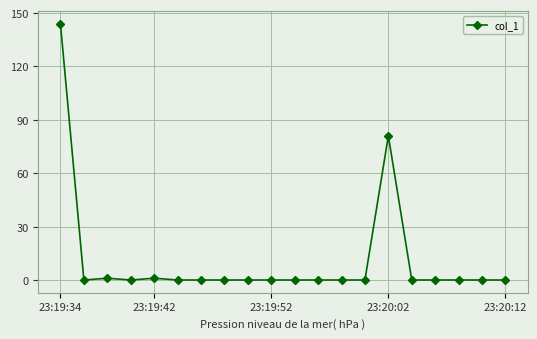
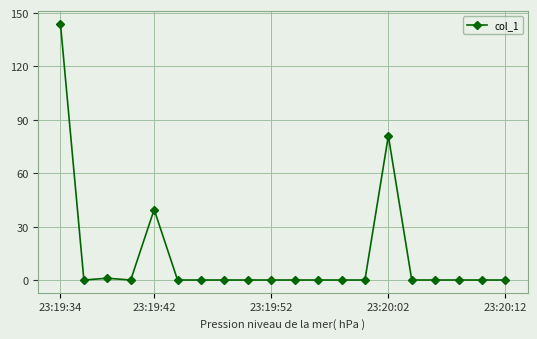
  {
    "23:19:34": 144,
-   "23:19:42": 1,
+   "23:19:42": 40,
    "23:19:52": 0,
    "23:20:02": 81,
    "23:20:12": 0
  }
